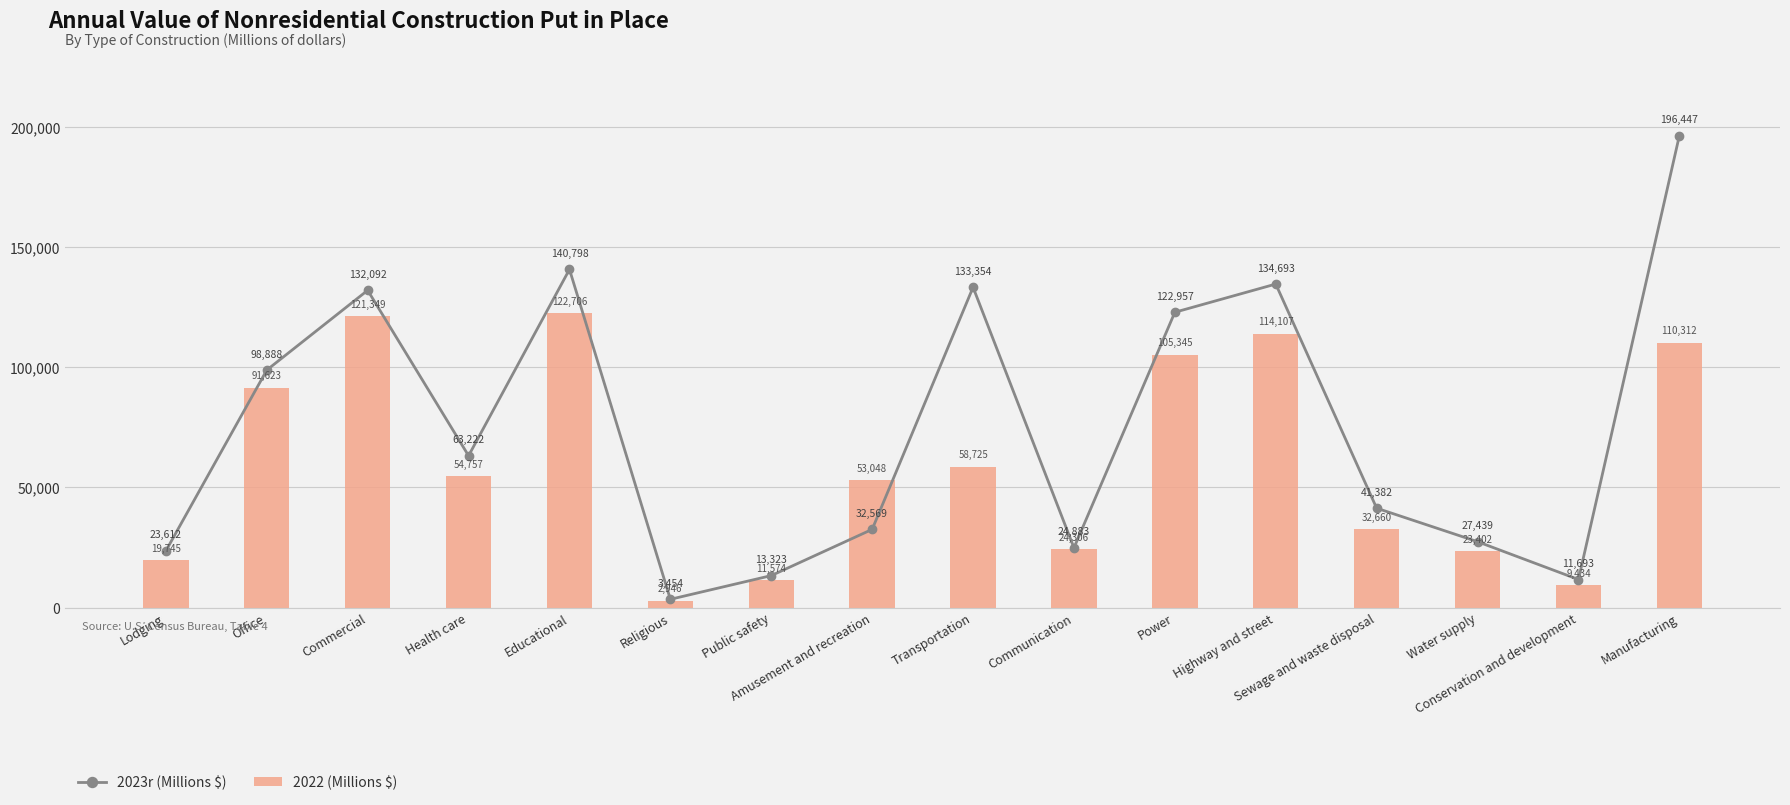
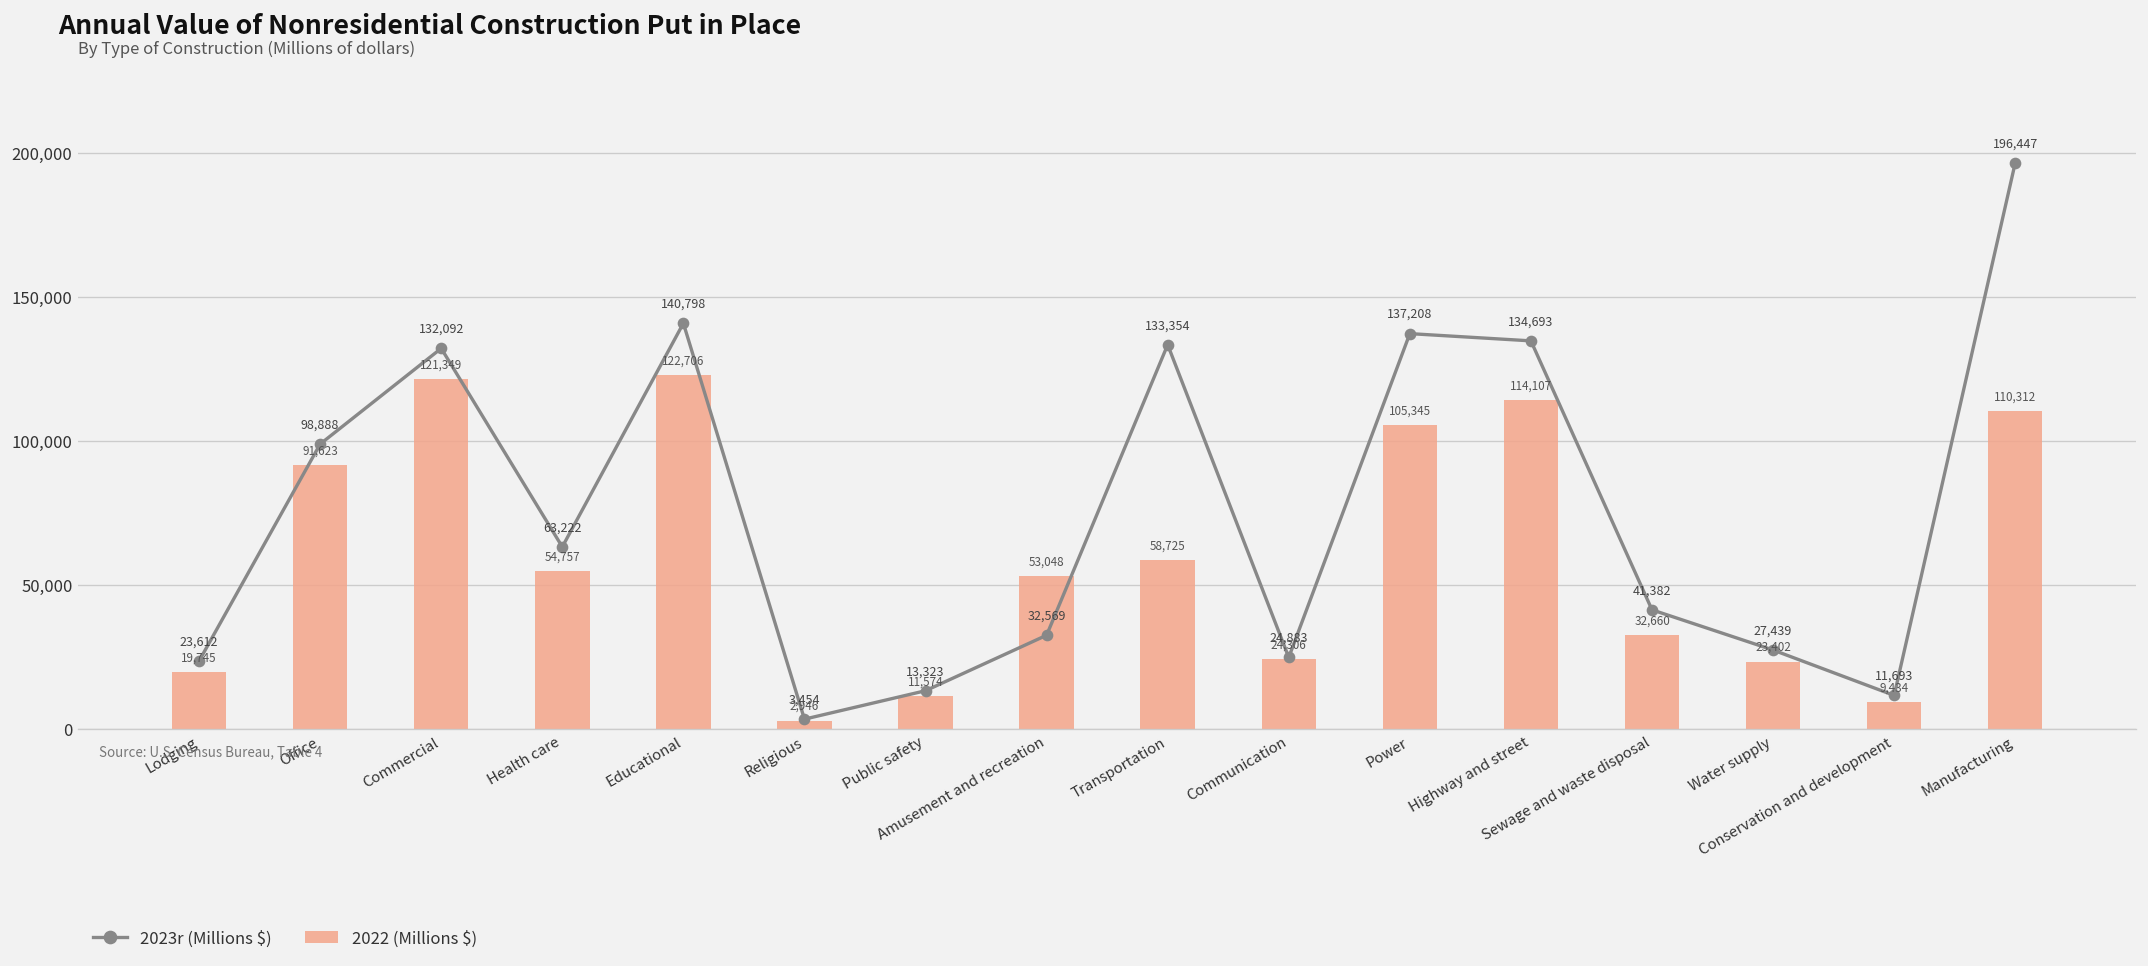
  {
    "2023r (Millions $)": {
      "Lodging": "23,612",
      "Office": "98,888",
      "Commercial": "132,092",
      "Health care": "63,222",
      "Educational": "140,798",
      "Amusement and recreation": "32,569",
      "Transportation": "133,354",
-     "Power": "122,957",
+     "Power": "137,208",
      "Highway and street": "134,693",
      "Sewage and waste disposal": "41,382",
      "Water supply": "27,439",
      "Conservation and development": "11,693",
      "Manufacturing": "196,447"
    },
    "2022 (Millions $)": {
      "Commercial": "121,349",
      "Health care": "54,757",
      "Educational": "122,706",
      "Amusement and recreation": "53,048",
      "Transportation": "58,725",
      "Power": "105,345",
      "Highway and street": "114,107",
      "Sewage and waste disposal": "32,660",
      "Manufacturing": "110,312"
    }
  }
